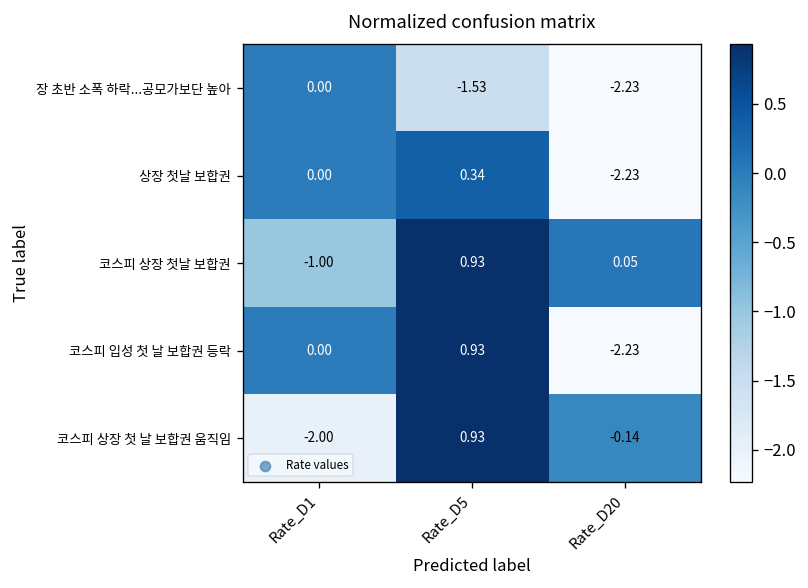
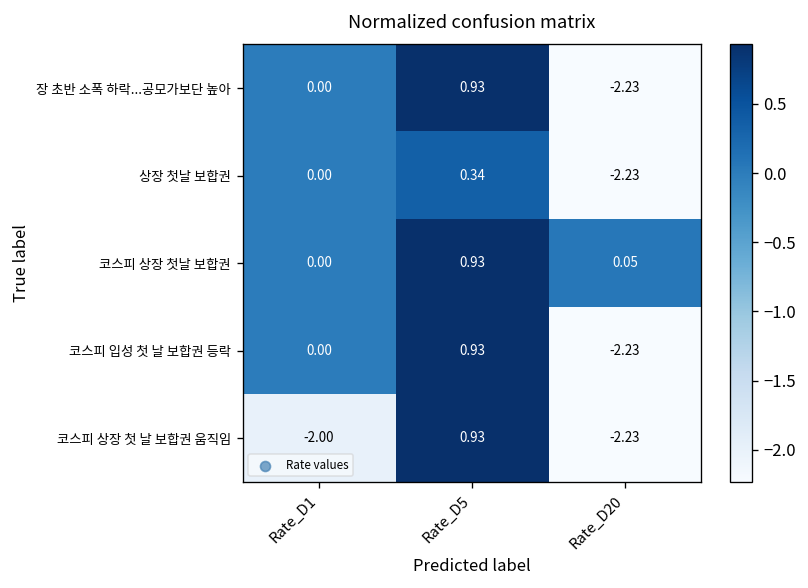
  {
    "장 초반 소폭 하락...공모가보단 높아": {
      "Rate_D1": 0.00,
-     "Rate_D5": -1.53,
+     "Rate_D5": 0.93,
      "Rate_D20": -2.23
    },
    "상장 첫날 보합권": {
      "Rate_D1": 0.00,
      "Rate_D5": 0.34,
      "Rate_D20": -2.23
    },
    "코스피 상장 첫날 보합권": {
-     "Rate_D1": -1.00,
+     "Rate_D1": 0.00,
      "Rate_D5": 0.93,
      "Rate_D20": 0.05
    },
    "코스피 입성 첫 날 보합권 등락": {
      "Rate_D1": 0.00,
      "Rate_D5": 0.93,
      "Rate_D20": -2.23
    },
    "코스피 상장 첫 날 보합권 움직임": {
      "Rate_D1": -2.00,
      "Rate_D5": 0.93,
-     "Rate_D20": -0.14
+     "Rate_D20": -2.23
    }
  }
